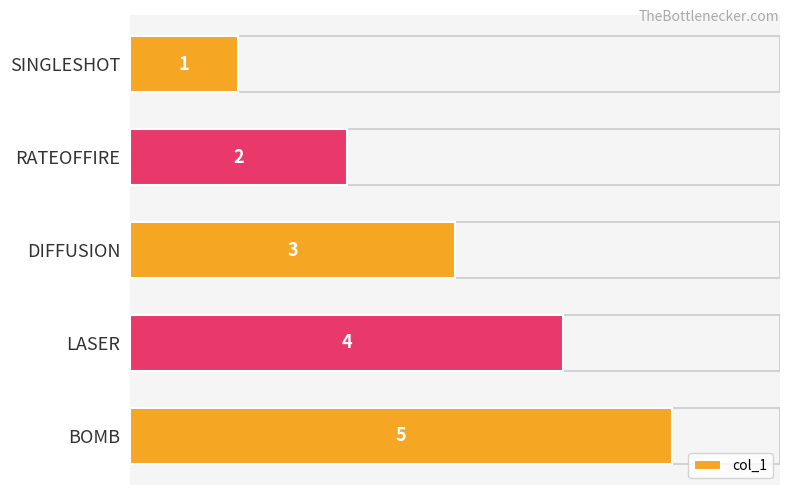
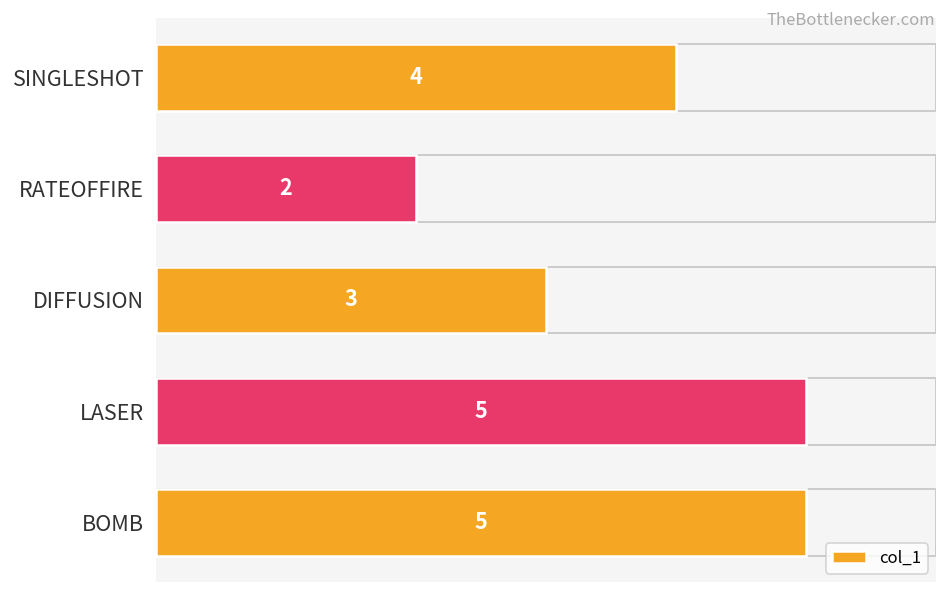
  {
-   "SINGLESHOT": 1,
+   "SINGLESHOT": 4,
    "RATEOFFIRE": 2,
    "DIFFUSION": 3,
-   "LASER": 4,
+   "LASER": 5,
    "BOMB": 5
  }
